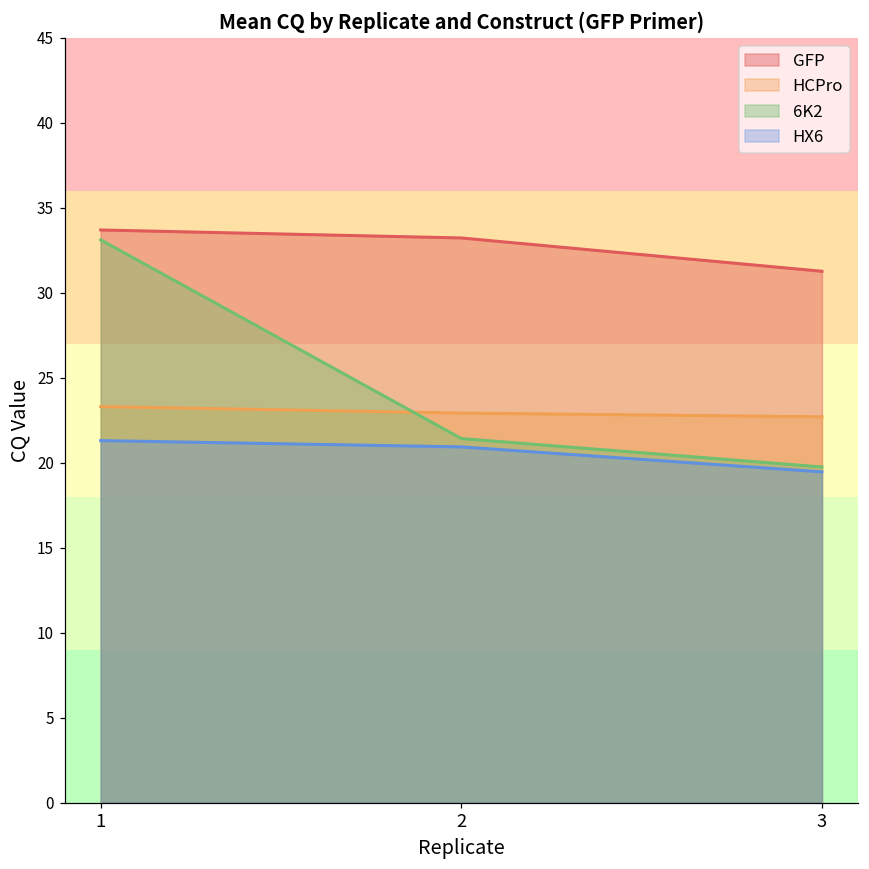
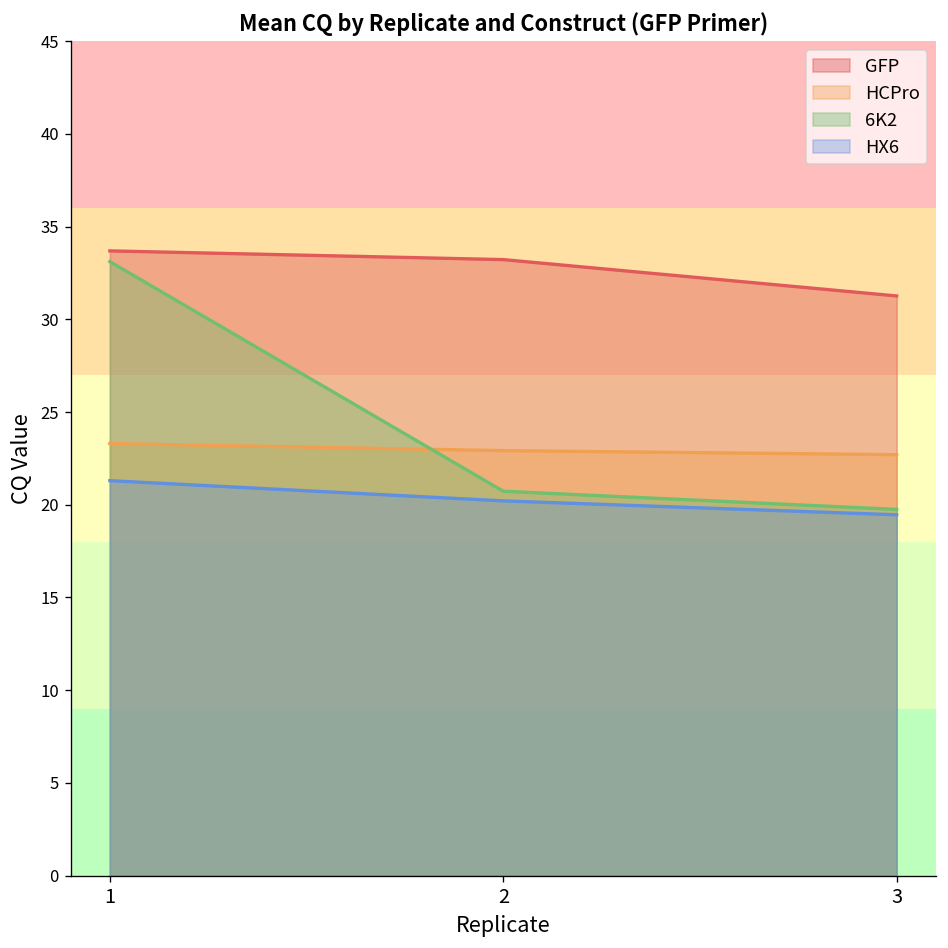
  {
    "6K2": {
      "1": 33.1,
-     "2": 21.4,
+     "2": 20.7,
      "3": 19.8
    },
    "HX6": {
      "1": 21.3,
-     "2": 20.9,
+     "2": 20.2,
      "3": 19.5
    }
  }
